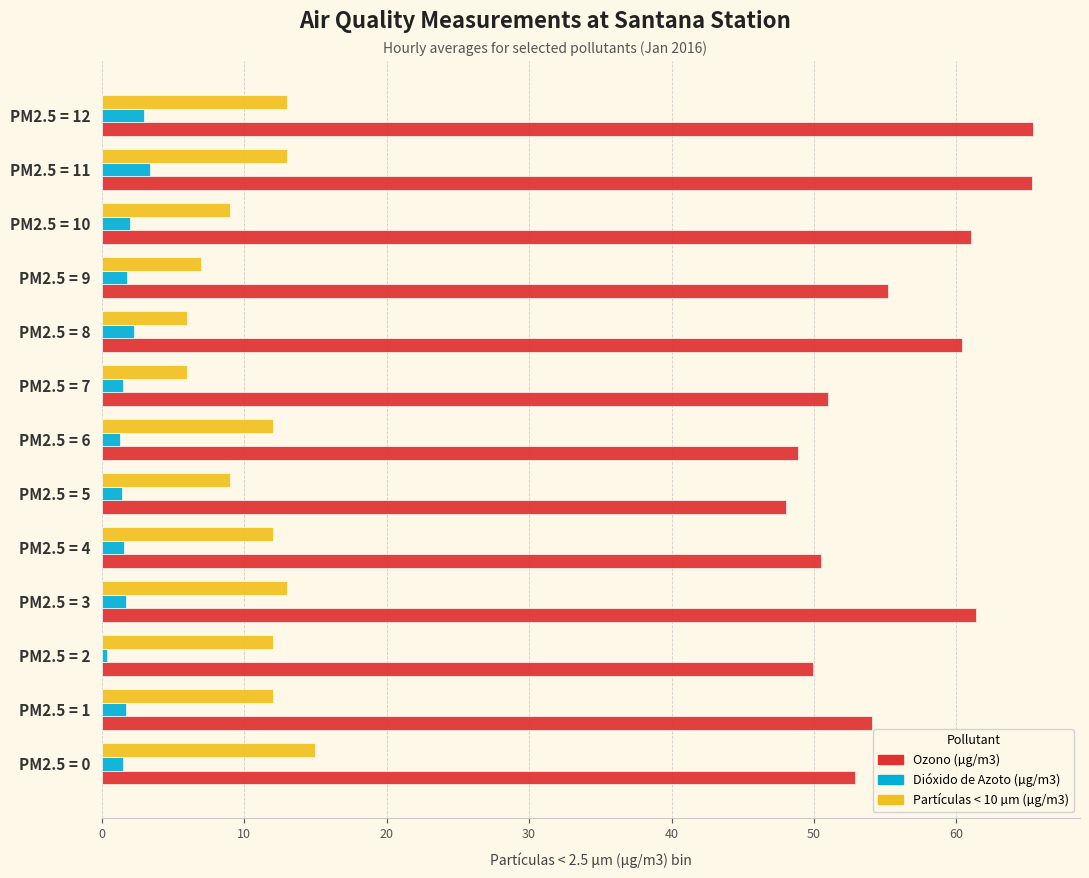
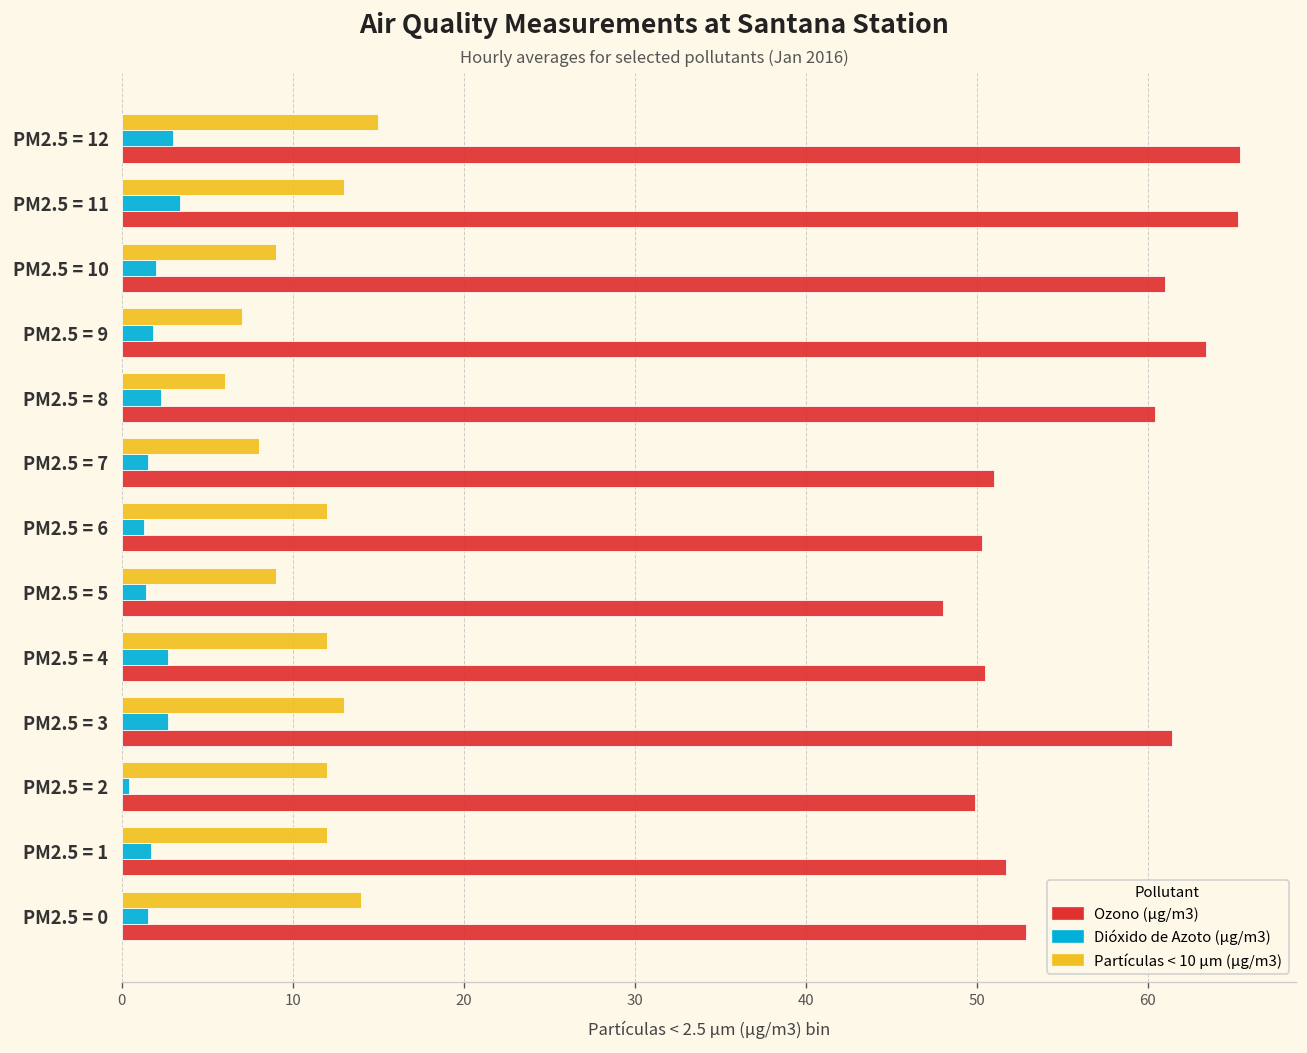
  {
    "Ozono (µg/m3)": {
      "PM2.5 = 12": 65.4,
      "PM2.5 = 11": 65.3,
      "PM2.5 = 10": 61.0,
-     "PM2.5 = 9": 55.2,
+     "PM2.5 = 9": 63.4,
      "PM2.5 = 8": 60.4,
      "PM2.5 = 7": 51.0,
-     "PM2.5 = 6": 48.9,
+     "PM2.5 = 6": 50.3,
      "PM2.5 = 5": 48.0,
      "PM2.5 = 4": 50.5,
      "PM2.5 = 3": 61.4,
      "PM2.5 = 2": 49.9,
-     "PM2.5 = 1": 54.1,
+     "PM2.5 = 1": 51.7,
      "PM2.5 = 0": 52.9
    },
    "Dióxido de Azoto (µg/m3)": {
      "PM2.5 = 12": 3.0,
      "PM2.5 = 11": 3.4,
      "PM2.5 = 10": 2.0,
      "PM2.5 = 9": 1.8,
      "PM2.5 = 8": 2.3,
      "PM2.5 = 7": 1.5,
      "PM2.5 = 6": 1.3,
      "PM2.5 = 5": 1.4,
-     "PM2.5 = 4": 1.6,
-     "PM2.5 = 3": 1.7,
+     "PM2.5 = 4": 2.7,
+     "PM2.5 = 3": 2.7,
      "PM2.5 = 2": 0.4,
      "PM2.5 = 1": 1.7,
      "PM2.5 = 0": 1.5
    },
    "Partículas < 10 µm (µg/m3)": {
-     "PM2.5 = 12": 13,
+     "PM2.5 = 12": 15,
      "PM2.5 = 11": 13,
      "PM2.5 = 10": 9,
      "PM2.5 = 9": 7,
      "PM2.5 = 8": 6,
-     "PM2.5 = 7": 6,
+     "PM2.5 = 7": 8,
      "PM2.5 = 6": 12,
      "PM2.5 = 5": 9,
      "PM2.5 = 4": 12,
      "PM2.5 = 3": 13,
      "PM2.5 = 2": 12,
      "PM2.5 = 1": 12,
-     "PM2.5 = 0": 15
+     "PM2.5 = 0": 14
    }
  }
